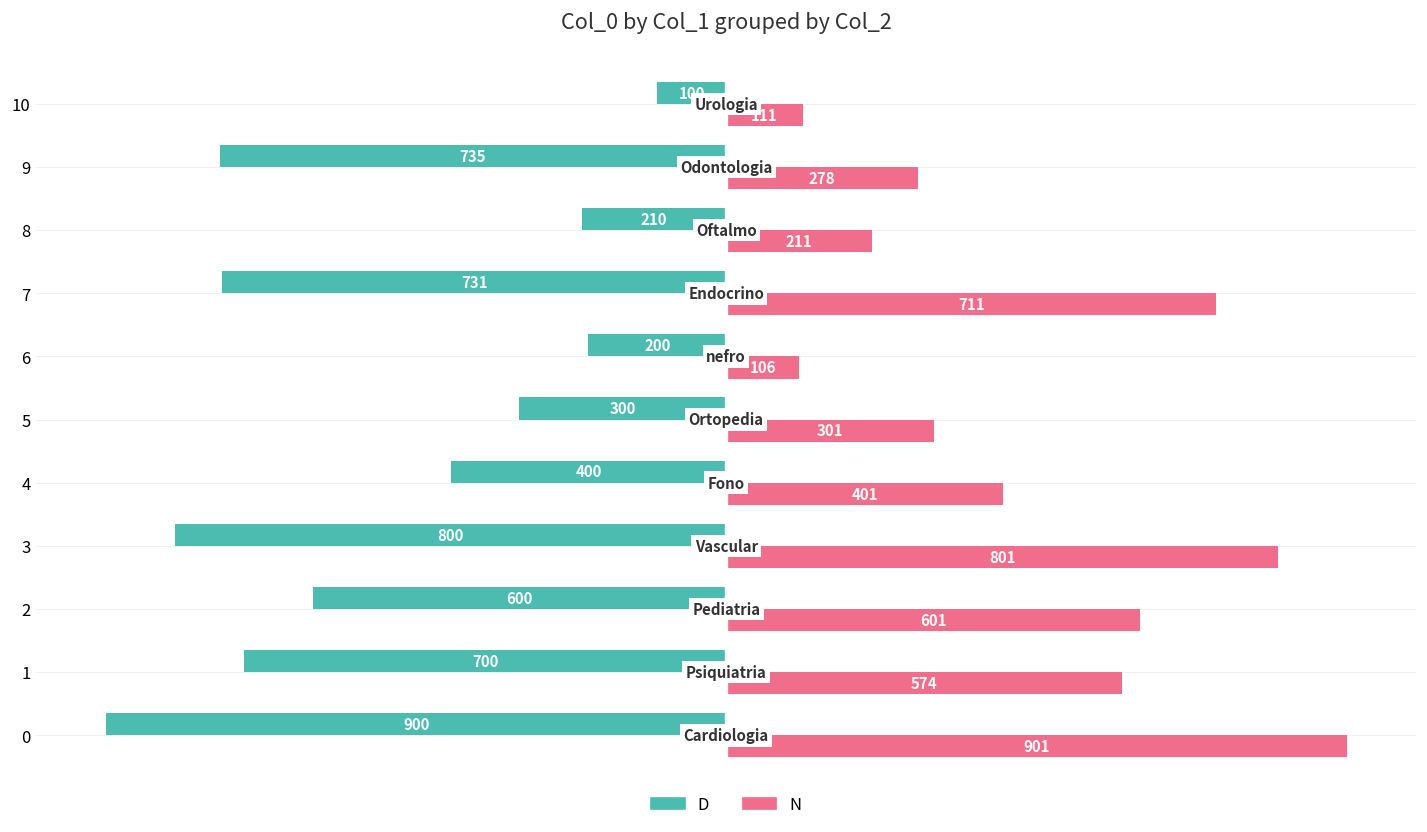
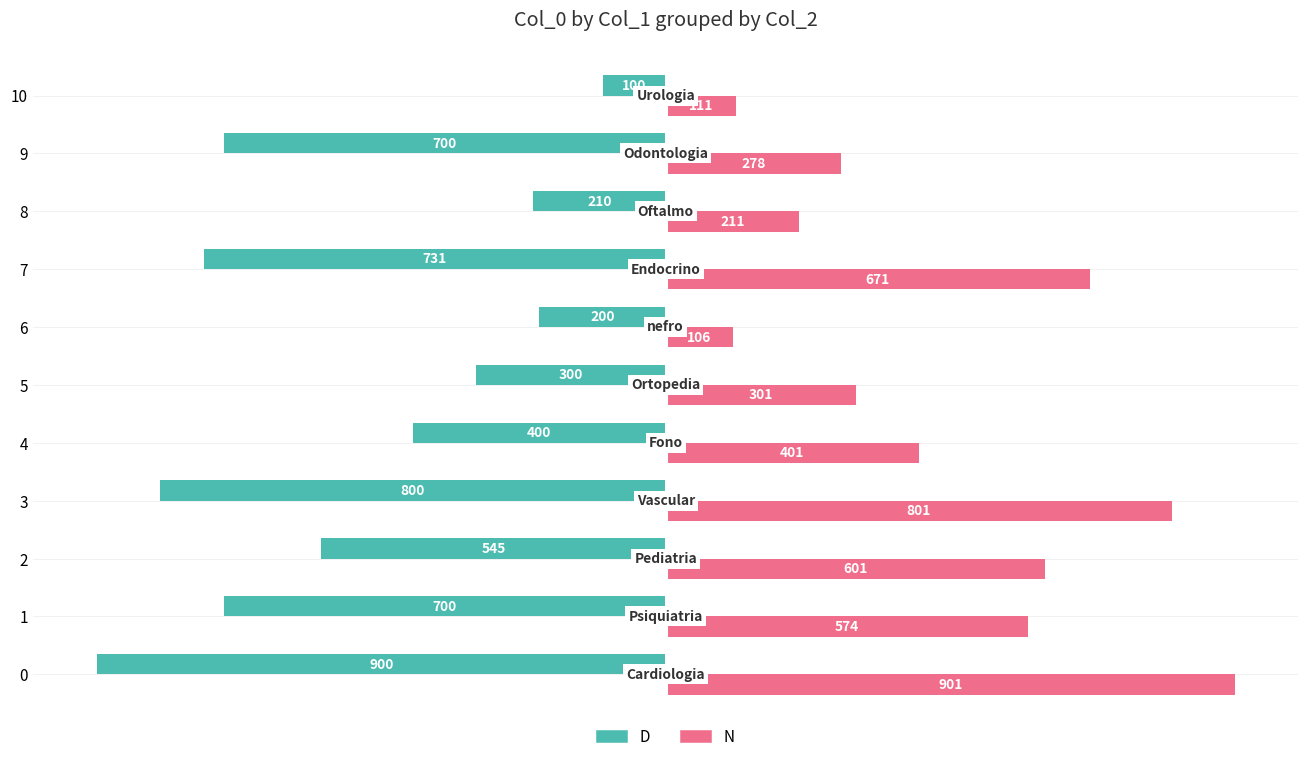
  {
    "D": {
-     "9": 735,
-     "2": 600
+     "9": 700,
+     "2": 545
    },
    "N": {
      "9": 278,
      "8": 211,
-     "7": 711,
+     "7": 671,
      "6": 106,
      "5": 301,
      "4": 401,
      "3": 801,
      "2": 601,
      "1": 574,
      "0": 901
    }
  }
